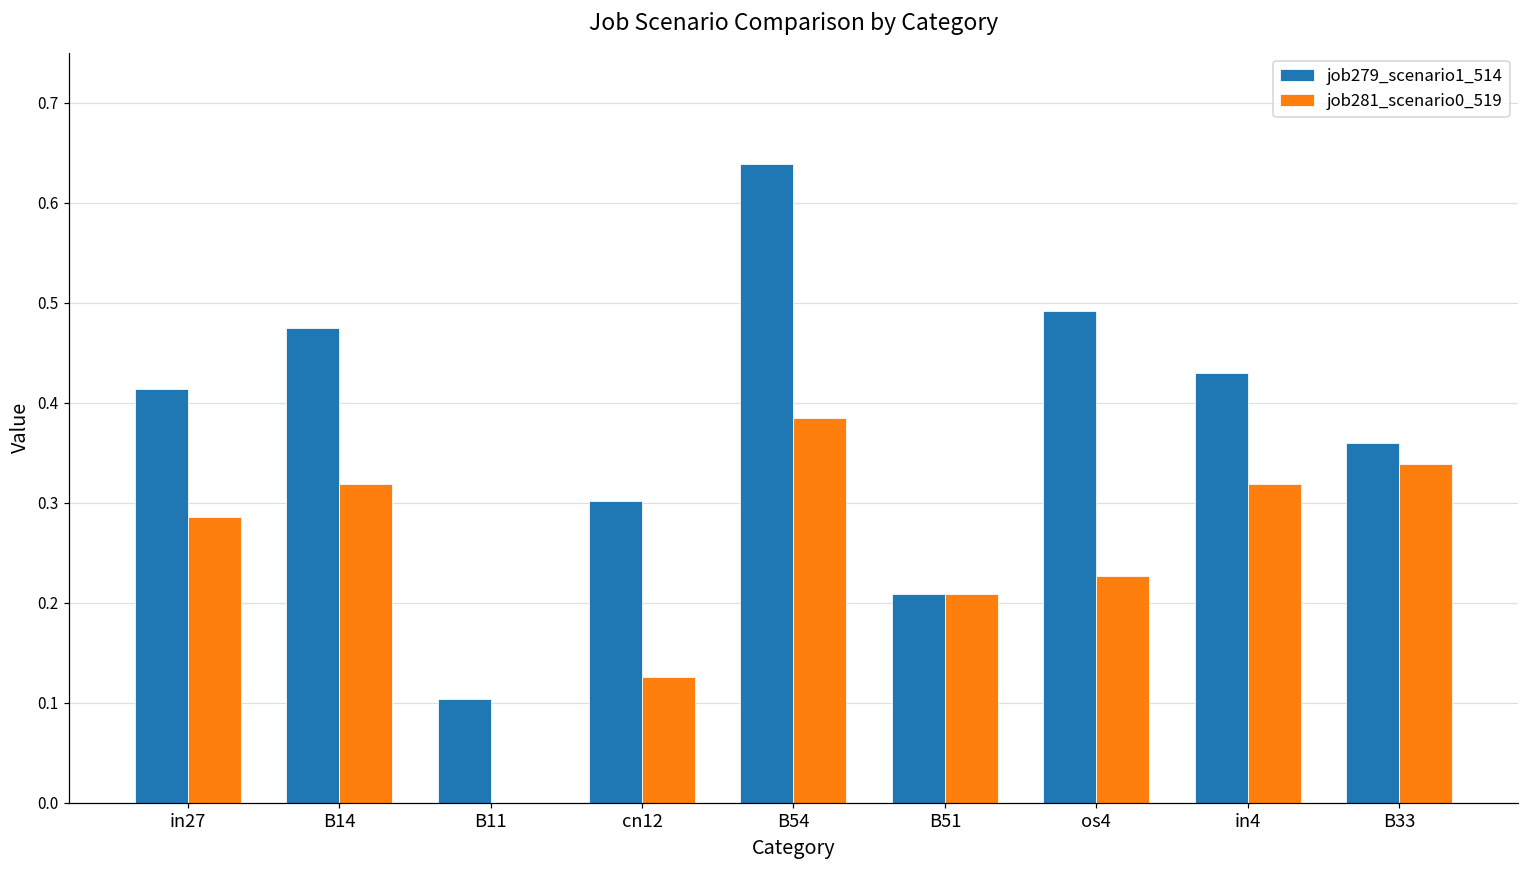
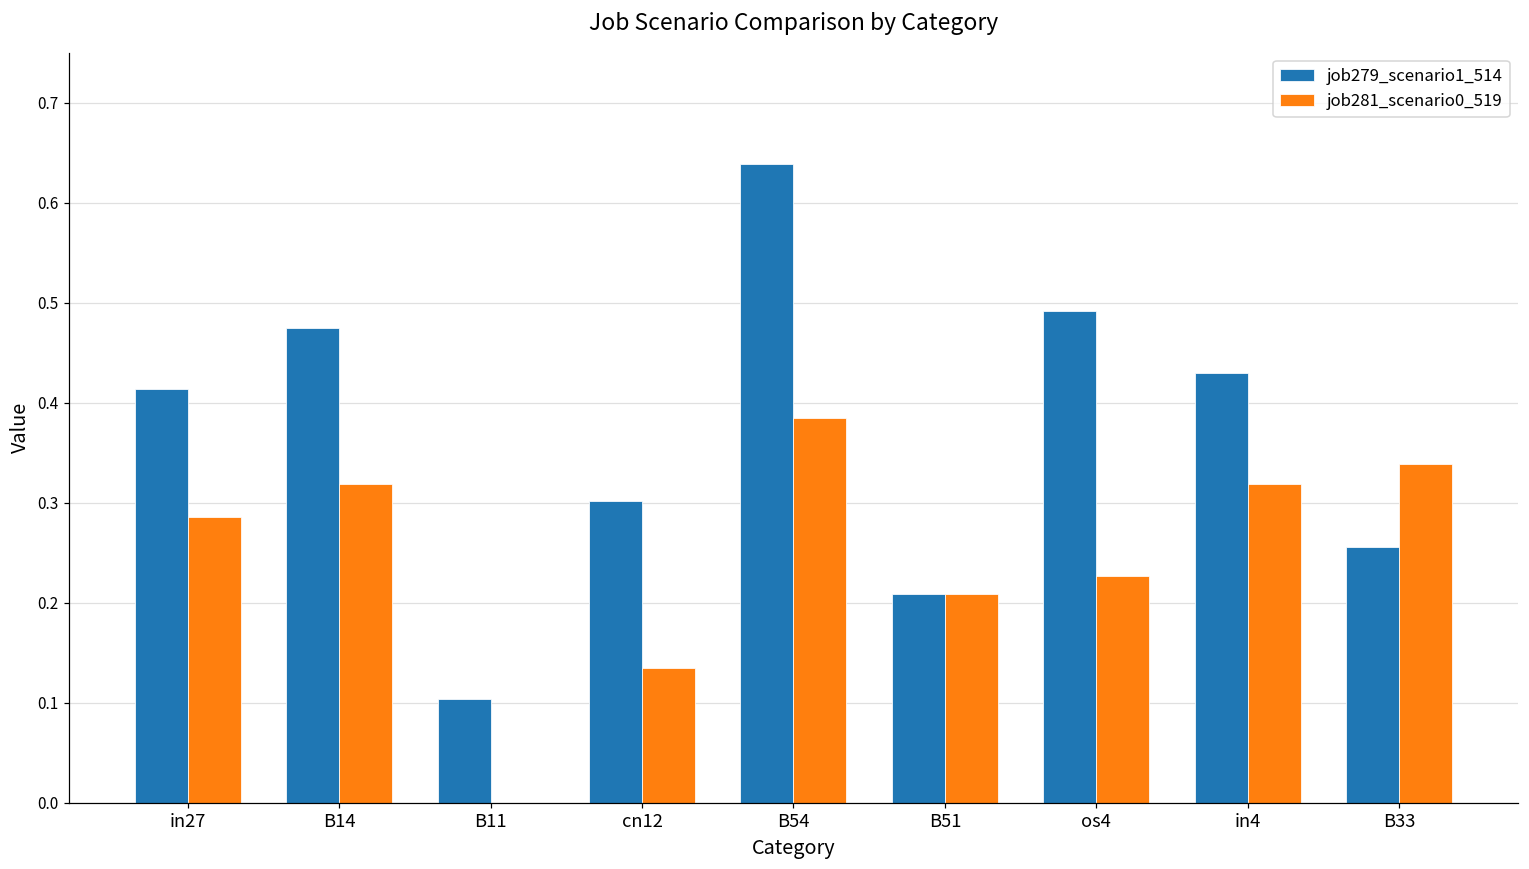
  {
    "job279_scenario1_514": {
      "in27": 0.41,
      "B14": 0.48,
      "B11": 0.10,
      "cn12": 0.30,
      "B54": 0.64,
      "B51": 0.21,
      "os4": 0.49,
      "in4": 0.43,
-     "B33": 0.36
+     "B33": 0.26
    },
    "job281_scenario0_519": {
      "in27": 0.29,
      "B14": 0.32,
      "B11": 0.00,
-     "cn12": 0.13,
+     "cn12": 0.14,
      "B54": 0.38,
      "B51": 0.21,
      "os4": 0.23,
      "in4": 0.32,
      "B33": 0.34
    }
  }
